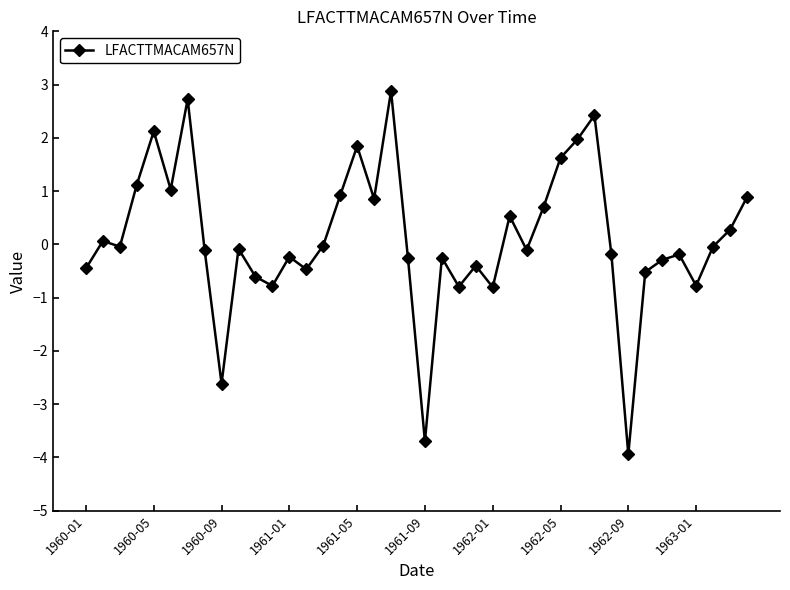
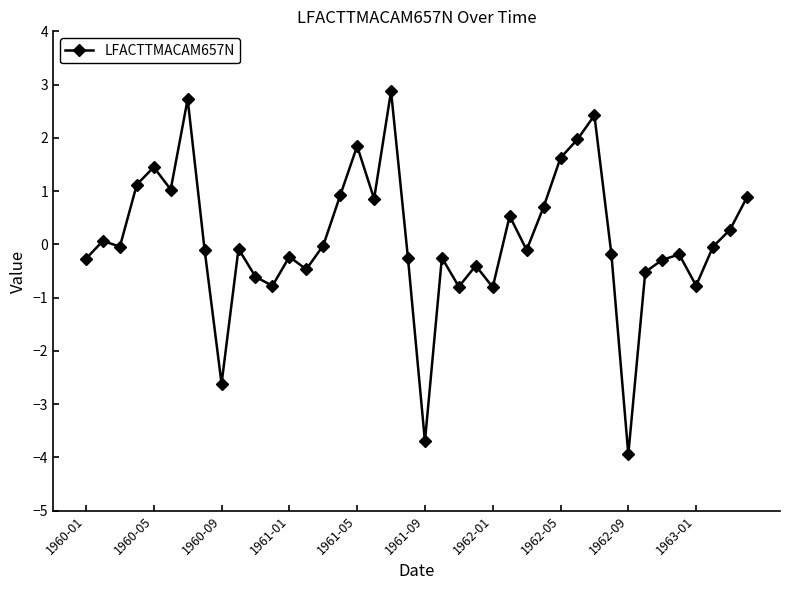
  {
-   "1960-01": -0.5,
-   "1960-05": 2.1,
+   "1960-01": -0.3,
+   "1960-05": 1.5,
    "1960-09": -2.6,
    "1961-01": -0.2,
    "1961-05": 1.8,
    "1961-09": -3.7,
    "1962-01": -0.8,
    "1962-05": 1.6,
    "1962-09": -3.9,
    "1963-01": -0.8
  }
